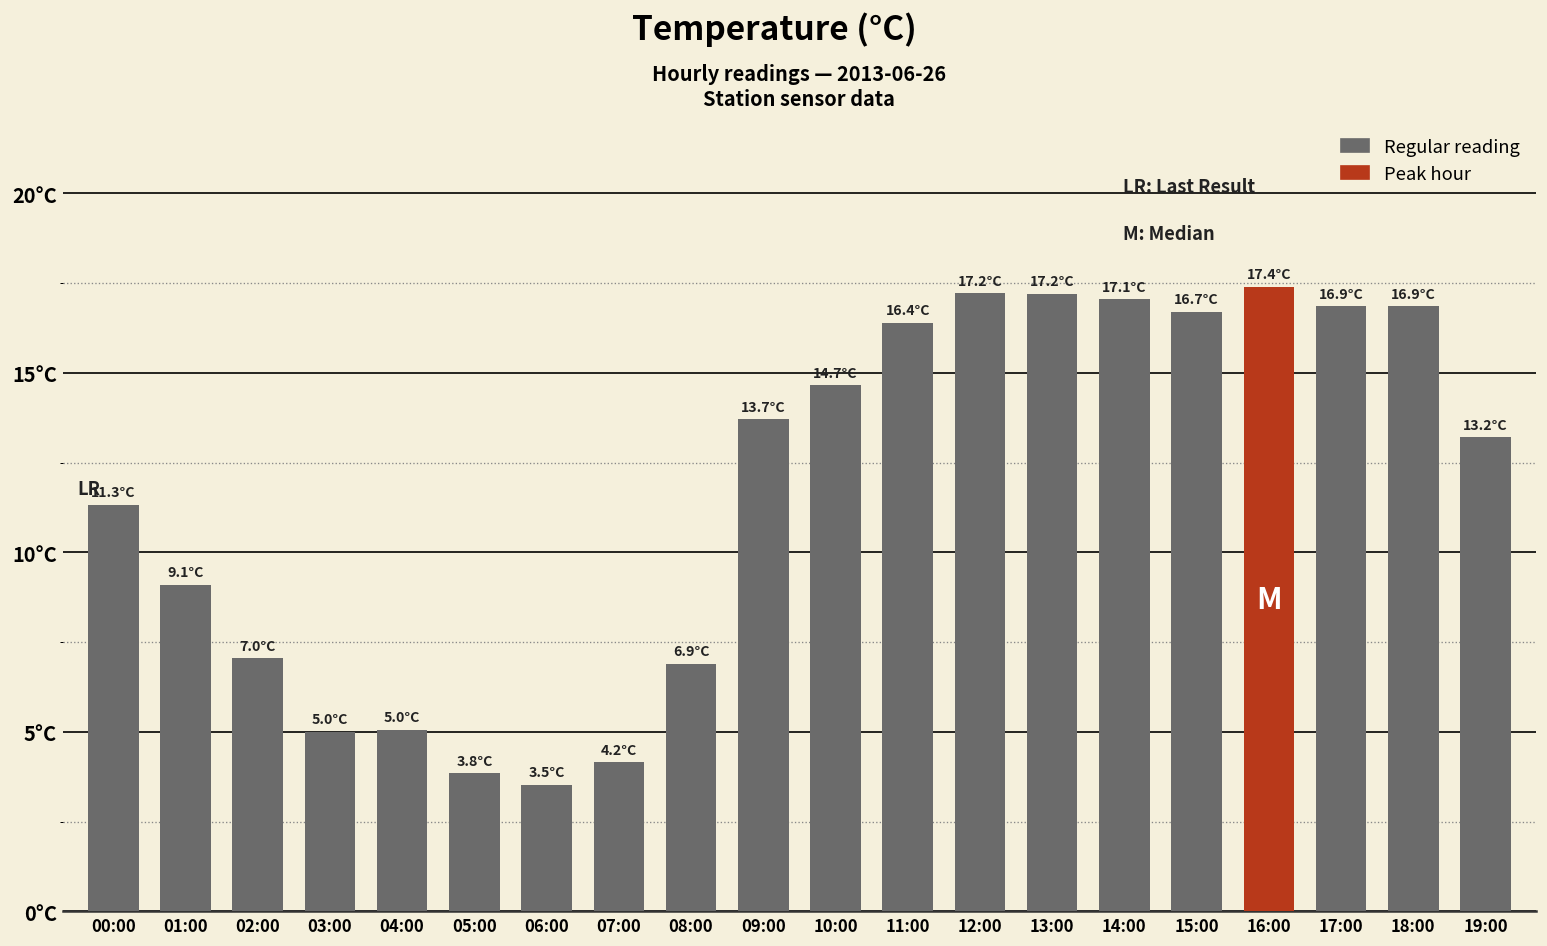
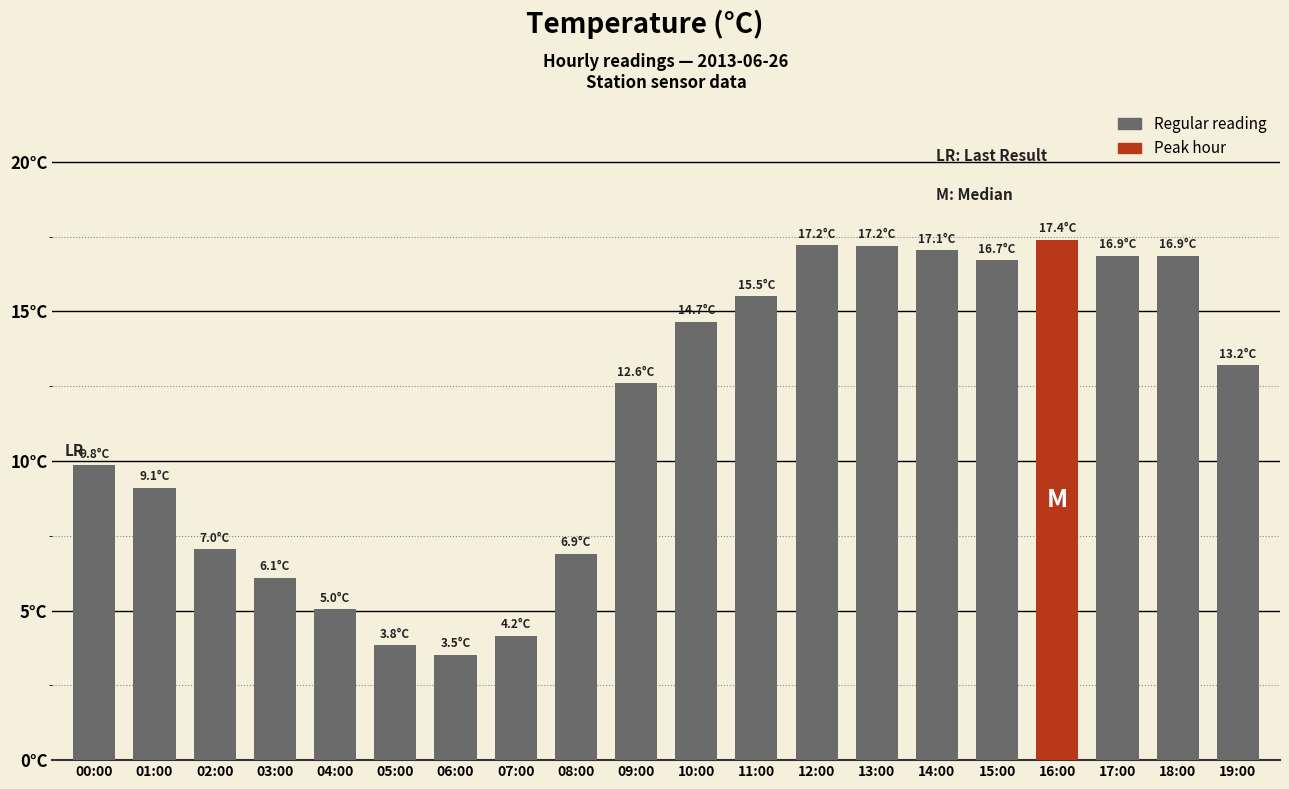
  {
-   "00:00": "11.3°C",
+   "00:00": "9.8°C",
    "01:00": "9.1°C",
    "02:00": "7.0°C",
-   "03:00": "5.0°C",
+   "03:00": "6.1°C",
    "04:00": "5.0°C",
    "05:00": "3.8°C",
    "06:00": "3.5°C",
    "07:00": "4.2°C",
    "08:00": "6.9°C",
-   "09:00": "13.7°C",
+   "09:00": "12.6°C",
    "10:00": "14.7°C",
-   "11:00": "16.4°C",
+   "11:00": "15.5°C",
    "12:00": "17.2°C",
    "13:00": "17.2°C",
    "14:00": "17.1°C",
    "15:00": "16.7°C",
    "16:00": "17.4°C",
    "17:00": "16.9°C",
    "18:00": "16.9°C",
    "19:00": "13.2°C"
  }
